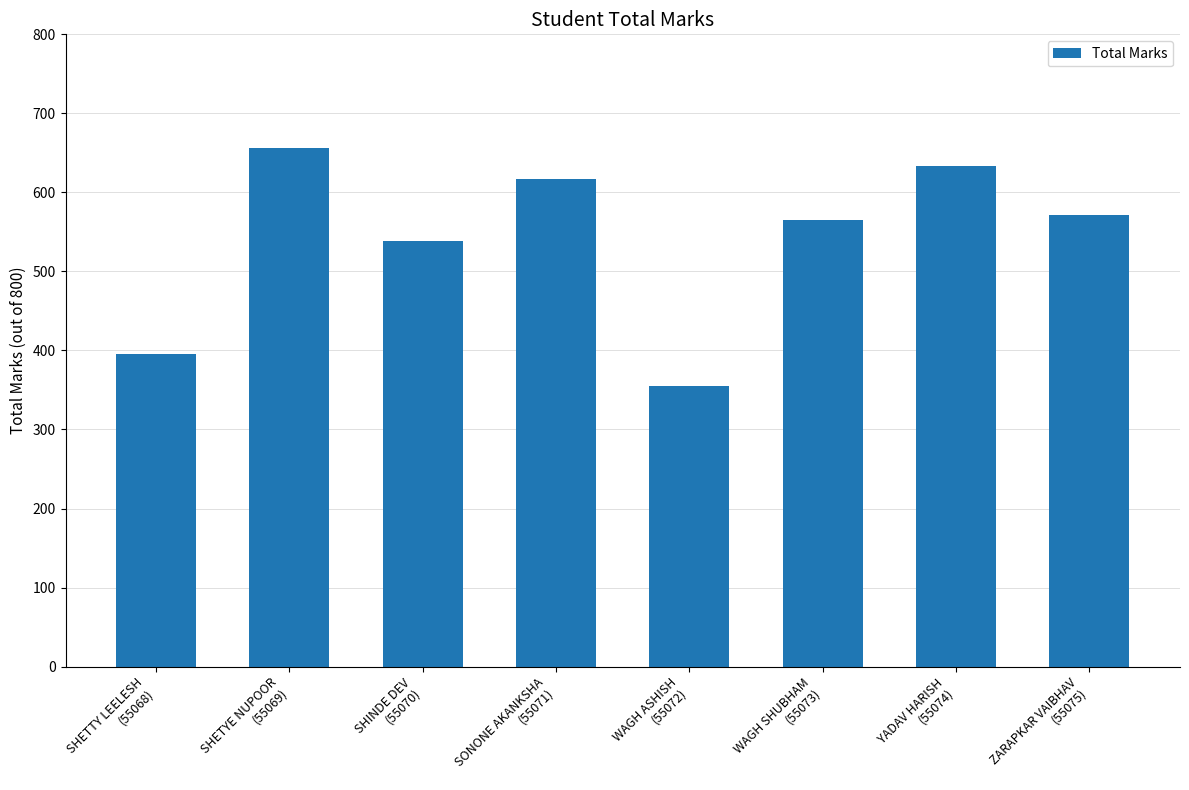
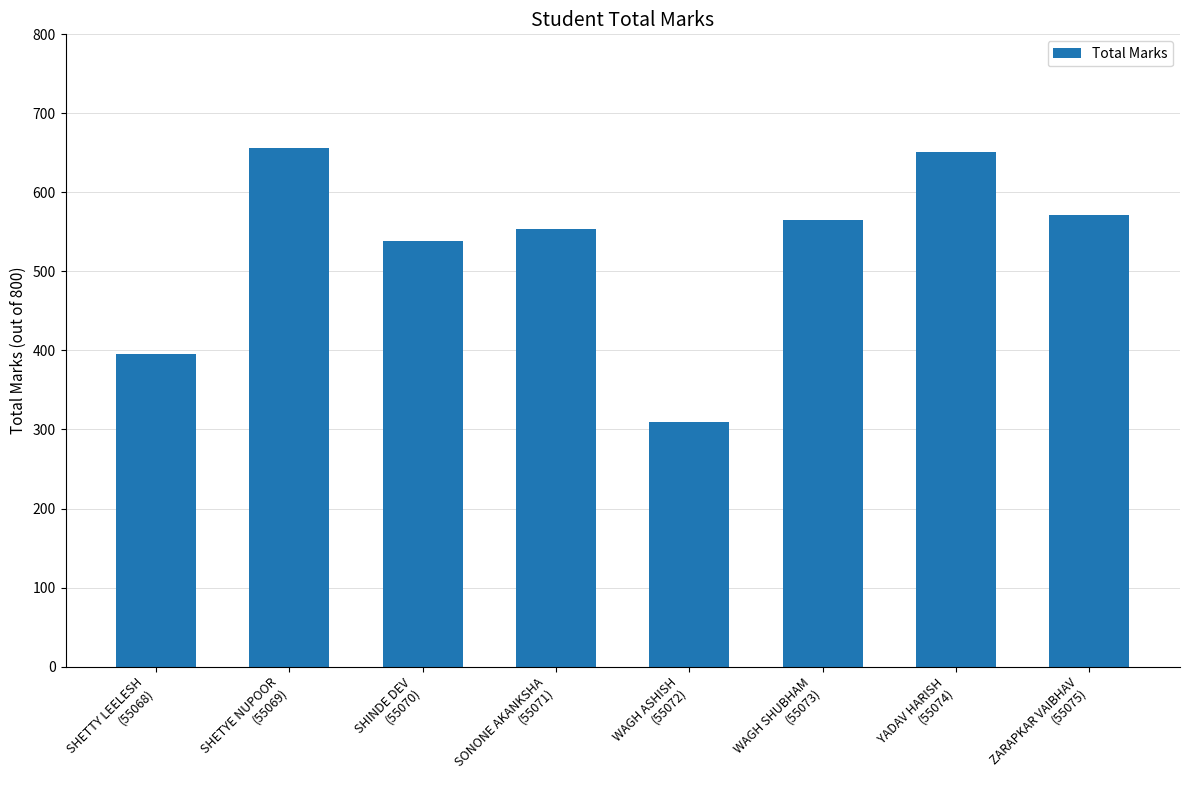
  {
    "SHETTY LEELESH (55068)": 400,
    "SHETYE NUPOOR (55069)": 660,
    "SHINDE DEV (55070)": 540,
-   "SONONE AKANKSHA (55071)": 620,
-   "WAGH ASHISH (55072)": 360,
+   "SONONE AKANKSHA (55071)": 550,
+   "WAGH ASHISH (55072)": 310,
    "WAGH SHUBHAM (55073)": 570,
-   "YADAV HARISH (55074)": 630,
+   "YADAV HARISH (55074)": 650,
    "ZARAPKAR VAIBHAV (55075)": 570
  }
